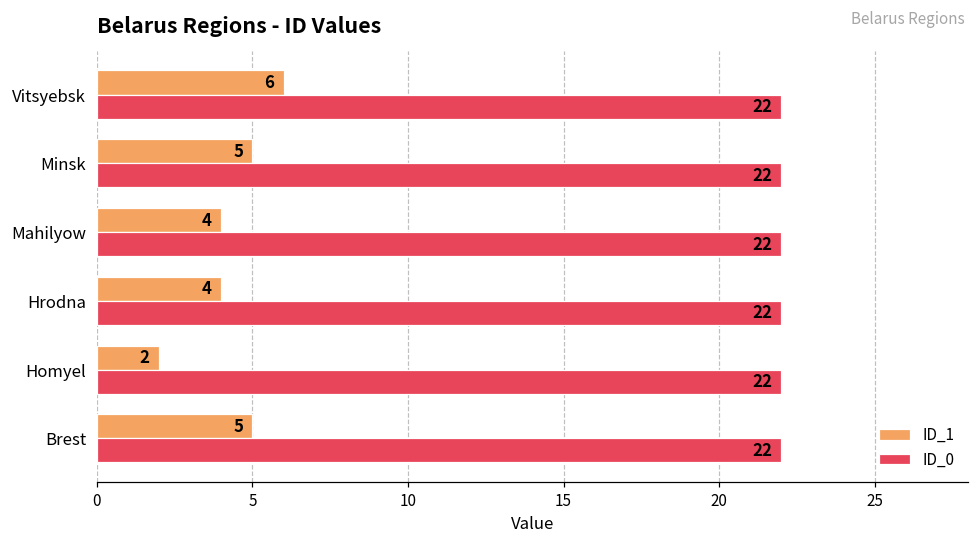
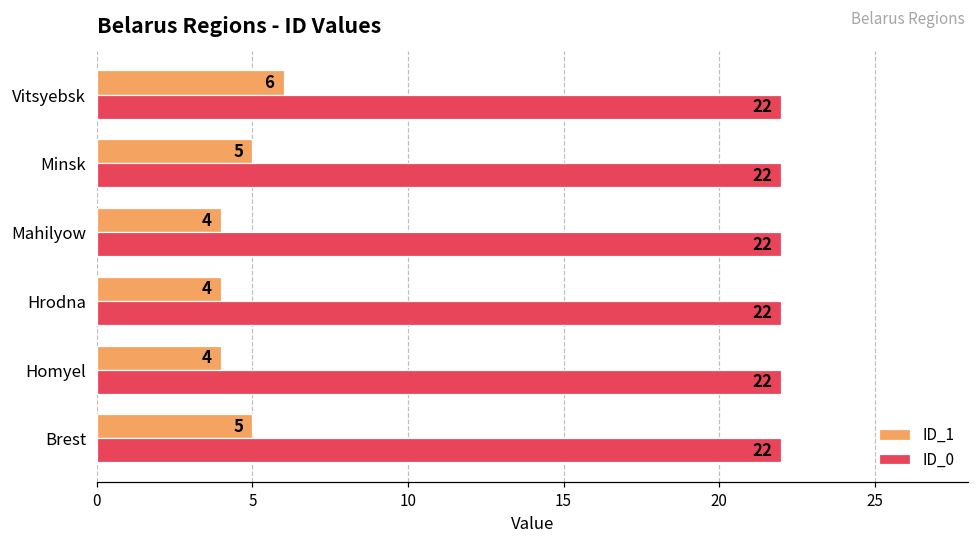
  {
    "ID_1": {
      "Vitsyebsk": 6,
      "Minsk": 5,
      "Mahilyow": 4,
      "Hrodna": 4,
-     "Homyel": 2,
+     "Homyel": 4,
      "Brest": 5
    },
    "ID_0": {
      "Vitsyebsk": 22,
      "Minsk": 22,
      "Mahilyow": 22,
      "Hrodna": 22,
      "Homyel": 22,
      "Brest": 22
    }
  }
